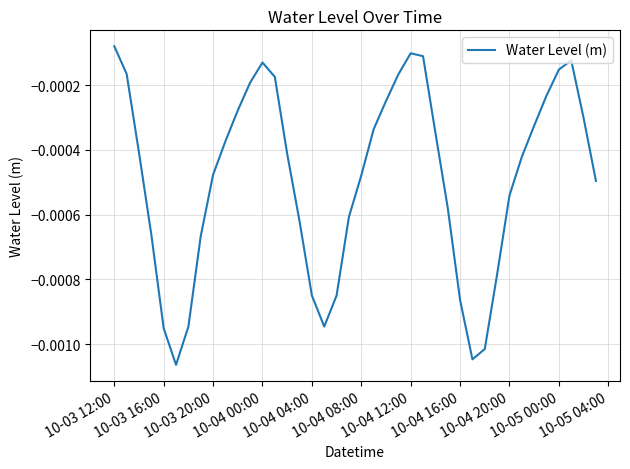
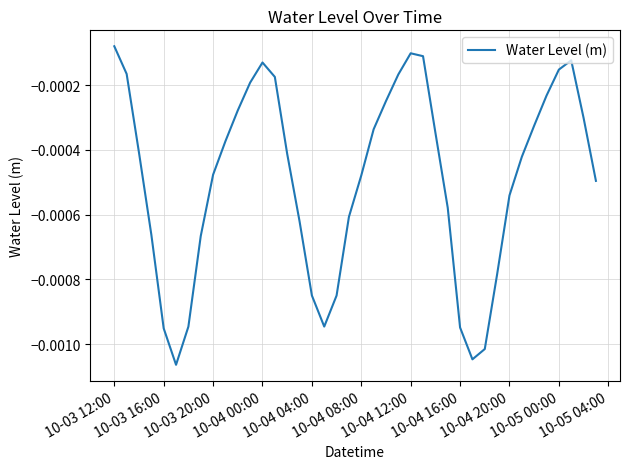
  {
    "10-03 12:00": -0.00008,
    "10-03 16:00": -0.00095,
    "10-03 20:00": -0.00048,
    "10-04 00:00": -0.00013,
    "10-04 04:00": -0.00085,
    "10-04 08:00": -0.00048,
    "10-04 12:00": -0.00010,
-   "10-04 16:00": -0.00086,
+   "10-04 16:00": -0.00095,
    "10-04 20:00": -0.00054,
    "10-05 00:00": -0.00015
  }
